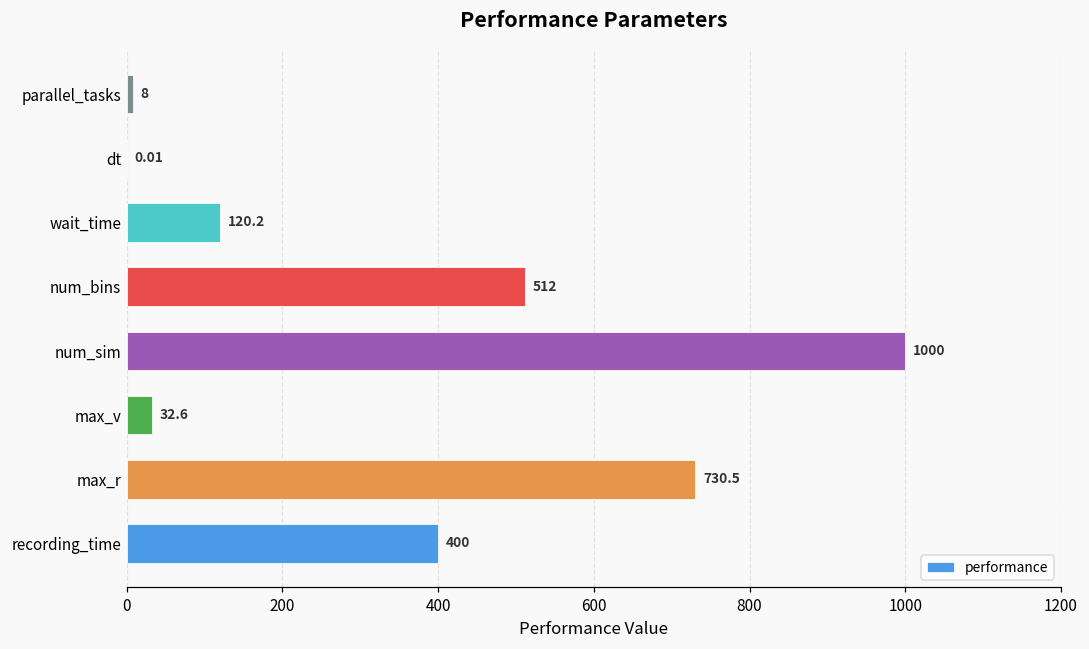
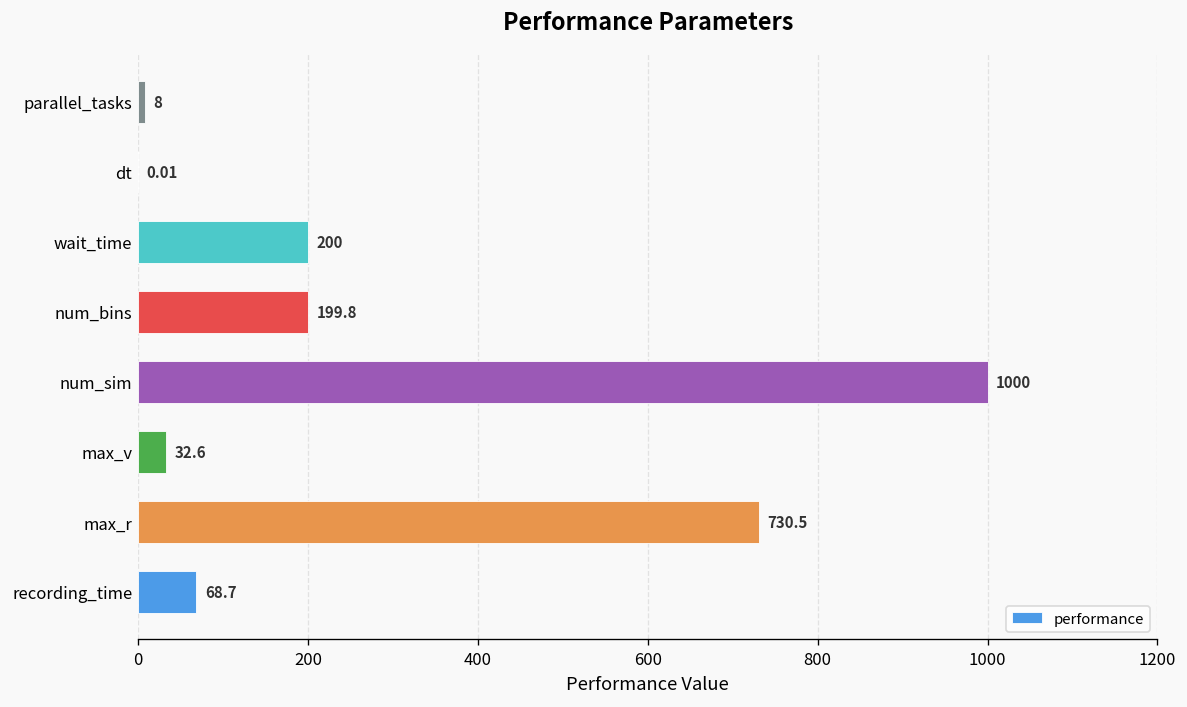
  {
    "parallel_tasks": 8,
    "dt": 0.01,
-   "wait_time": 120.2,
-   "num_bins": 512,
+   "wait_time": 200,
+   "num_bins": 199.8,
    "num_sim": 1000,
    "max_v": 32.6,
    "max_r": 730.5,
-   "recording_time": 400
+   "recording_time": 68.7
  }
